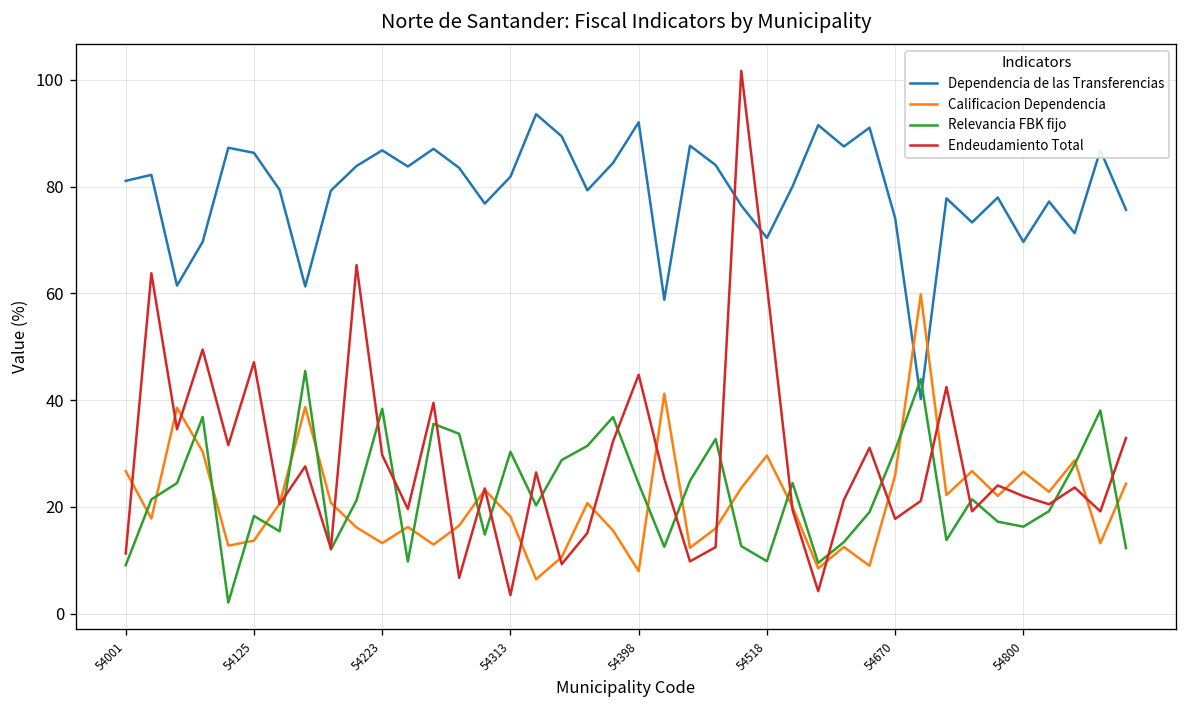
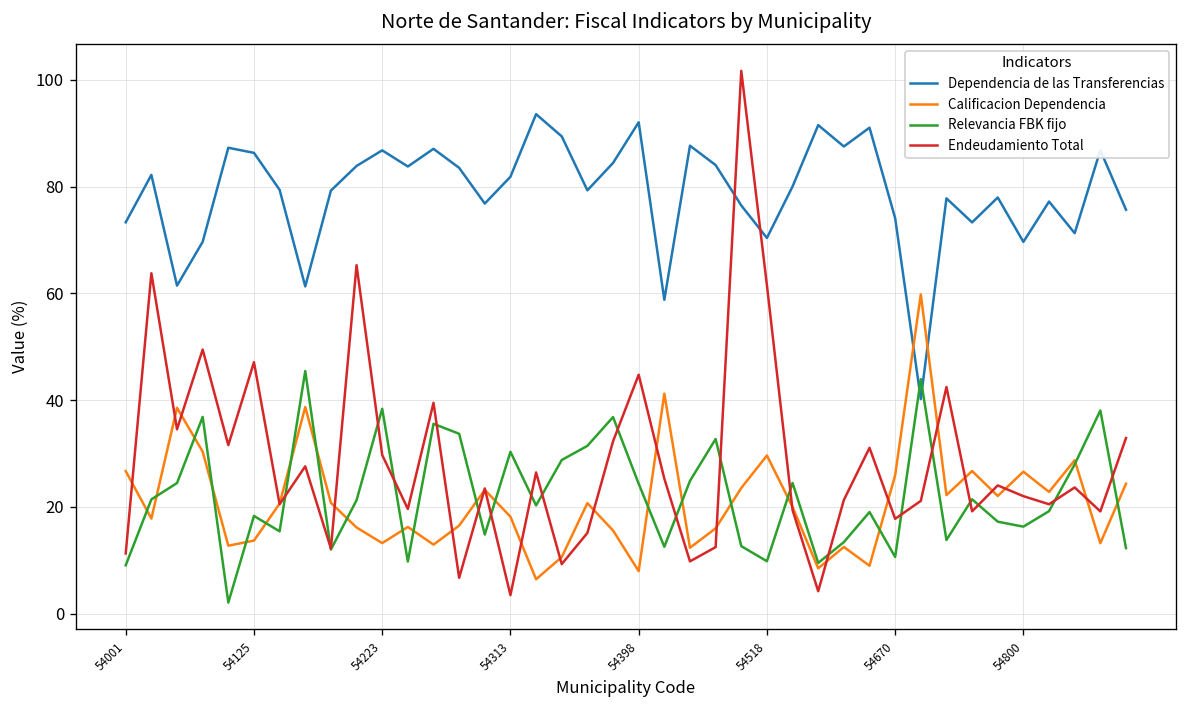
  {
    "Dependencia de las Transferencias": {
-     "54001": 81,
+     "54001": 73,
      "54125": 86,
      "54223": 87,
      "54313": 82,
      "54398": 92,
      "54518": 70,
      "54670": 74,
      "54800": 70
    },
    "Calificacion Dependencia": {
      "54001": 27,
      "54125": 14,
      "54223": 13,
      "54313": 18,
      "54398": 8,
      "54518": 30,
      "54670": 26,
      "54800": 27
    },
    "Relevancia FBK fijo": {
      "54001": 9,
      "54125": 18,
      "54223": 38,
      "54313": 30,
      "54398": 24,
      "54518": 10,
-     "54670": 31,
+     "54670": 11,
      "54800": 16
    },
    "Endeudamiento Total": {
      "54001": 11,
      "54125": 47,
      "54223": 30,
      "54313": 3,
      "54398": 45,
      "54518": 62,
      "54670": 18,
      "54800": 22
    }
  }
